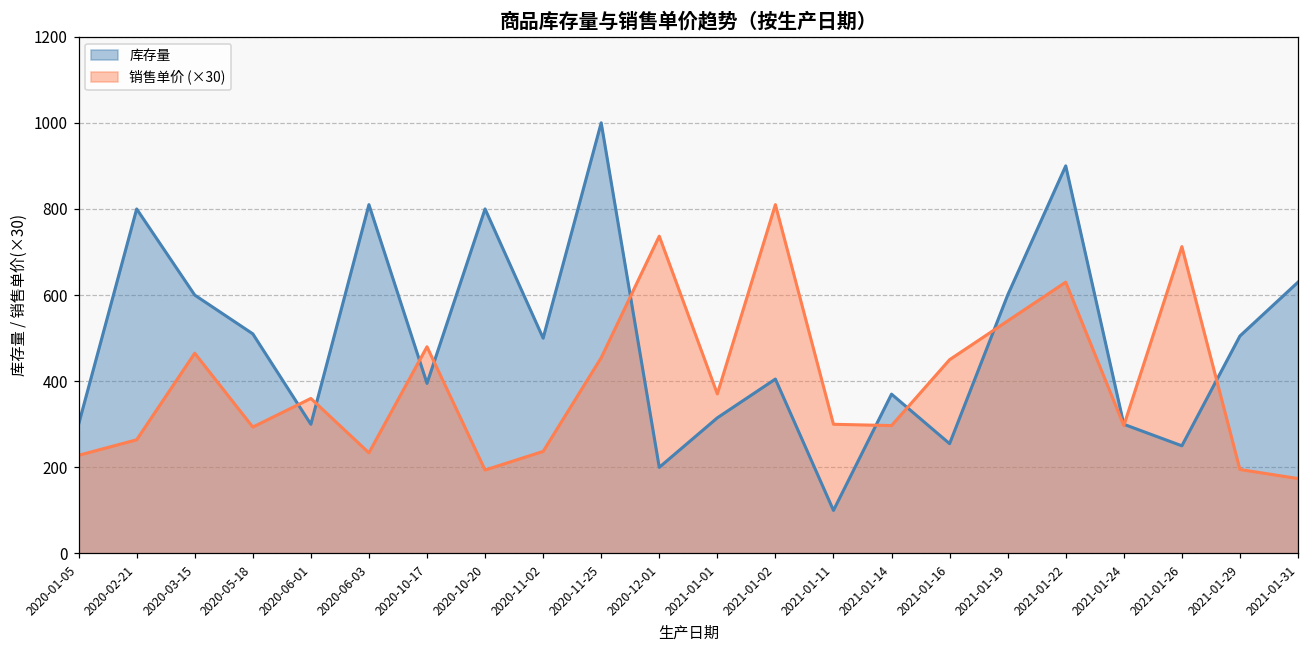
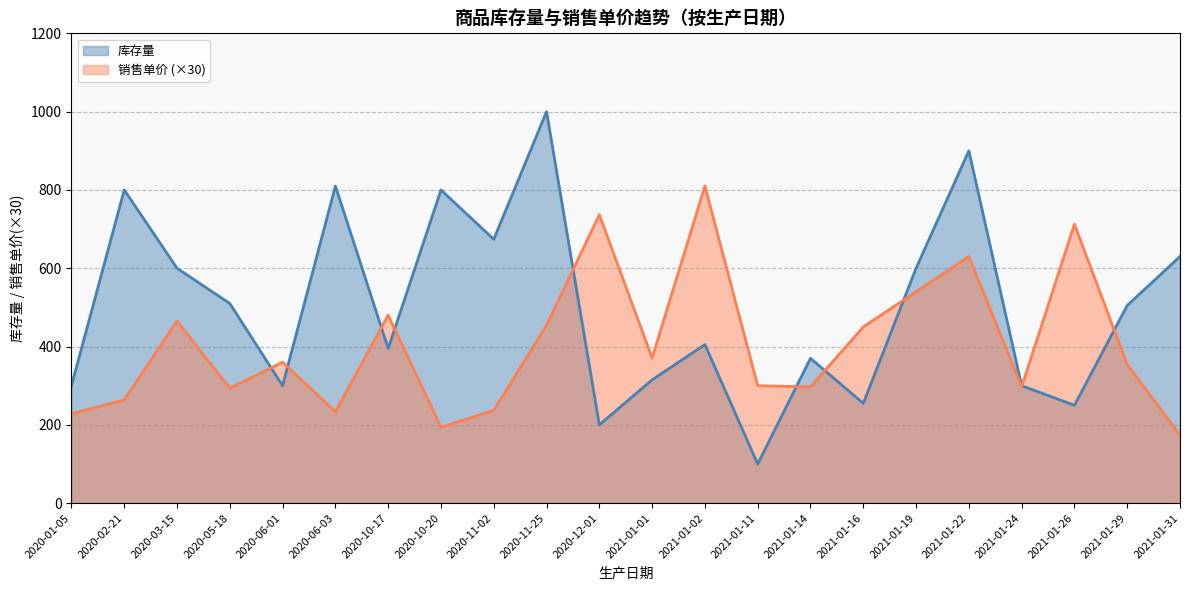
  {
    "库存量": {
      "2020-01-05": 300,
      "2020-02-21": 800,
      "2020-03-15": 600,
      "2020-05-18": 510,
      "2020-06-01": 300,
      "2020-06-03": 810,
      "2020-10-17": 400,
      "2020-10-20": 800,
-     "2020-11-02": 500,
+     "2020-11-02": 670,
      "2020-11-25": 1000,
      "2020-12-01": 200,
      "2021-01-01": 320,
      "2021-01-02": 410,
      "2021-01-11": 100,
      "2021-01-14": 370,
      "2021-01-16": 260,
      "2021-01-19": 600,
      "2021-01-22": 900,
      "2021-01-26": 250,
      "2021-01-29": 510,
      "2021-01-31": 630
    },
    "销售单价 (×30)": {
      "2020-01-05": 230,
      "2020-02-21": 260,
      "2020-03-15": 470,
      "2020-05-18": 290,
      "2020-06-01": 360,
      "2020-06-03": 230,
      "2020-10-17": 480,
      "2020-10-20": 190,
      "2020-11-02": 240,
      "2020-11-25": 450,
      "2020-12-01": 740,
      "2021-01-01": 370,
      "2021-01-02": 810,
      "2021-01-11": 300,
      "2021-01-14": 300,
      "2021-01-16": 450,
      "2021-01-19": 540,
      "2021-01-22": 630,
      "2021-01-26": 710,
-     "2021-01-29": 200,
+     "2021-01-29": 350,
      "2021-01-31": 170
    }
  }
